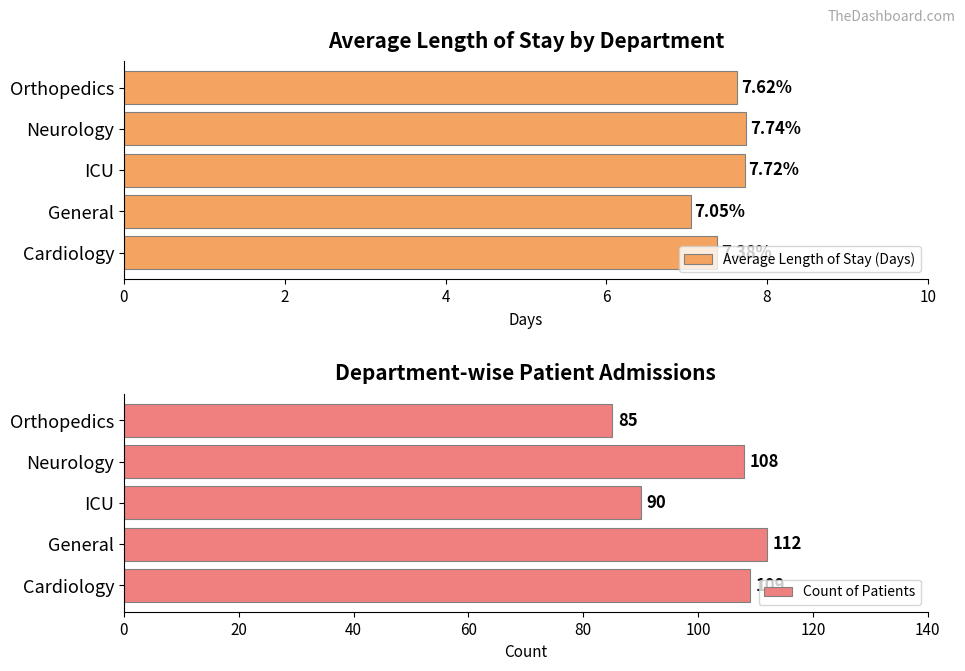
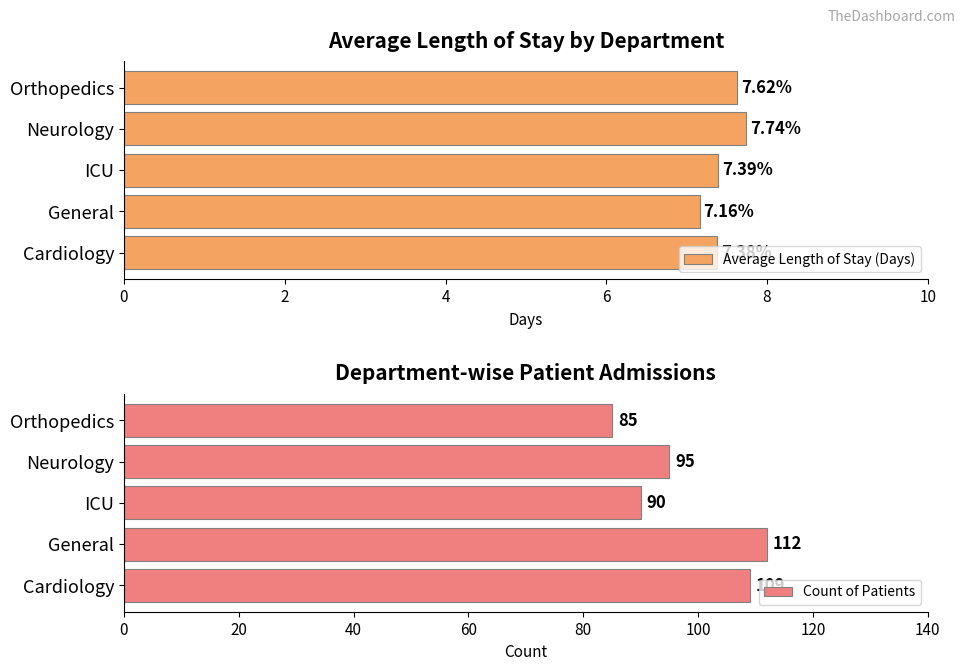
  {
    "Average Length of Stay by Department": {
      "Orthopedics": "7.62%",
      "Neurology": "7.74%",
-     "ICU": "7.72%",
-     "General": "7.05%"
+     "ICU": "7.39%",
+     "General": "7.16%"
    },
    "Department-wise Patient Admissions": {
      "Orthopedics": "85",
-     "Neurology": "108",
+     "Neurology": "95",
      "ICU": "90",
      "General": "112"
    }
  }
